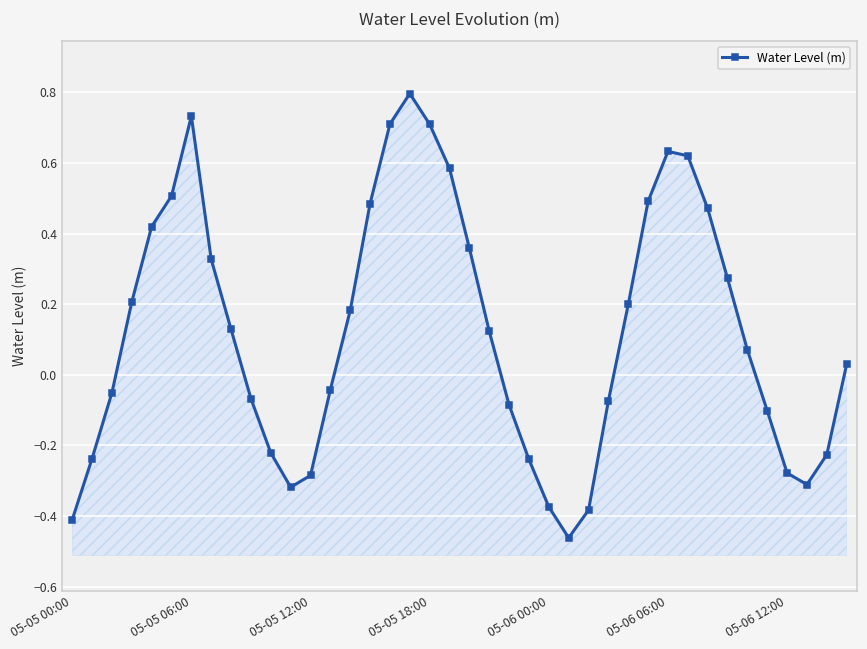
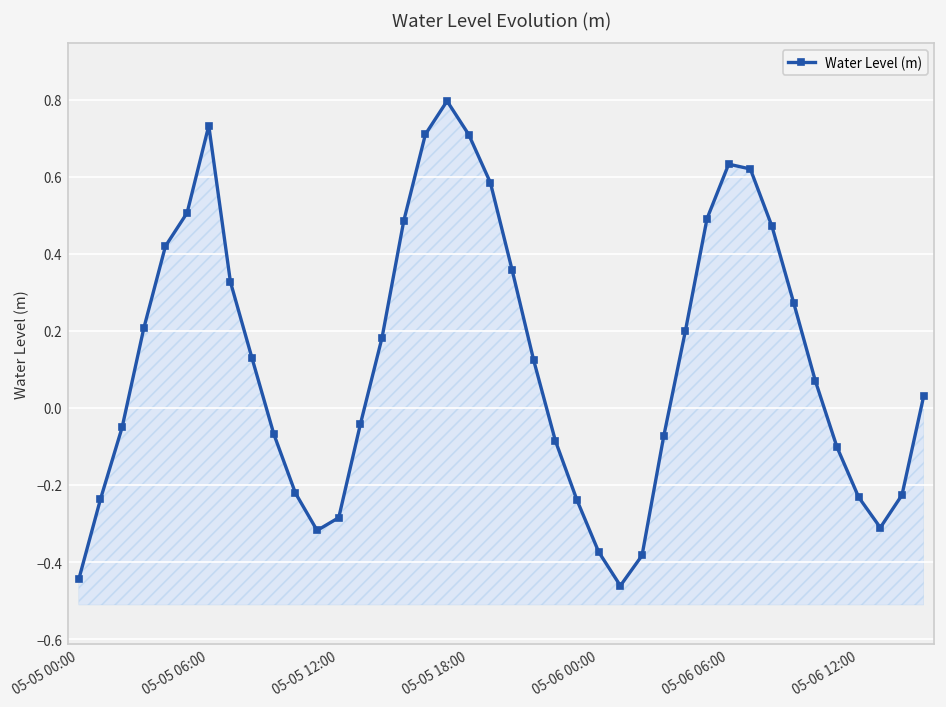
  {
-   "05-05 00:00": -0.41,
+   "05-05 00:00": -0.44,
    "05-05 06:00": 0.73,
    "05-05 12:00": -0.28,
    "05-05 18:00": 0.71,
    "05-06 00:00": -0.37,
    "05-06 06:00": 0.63,
-   "05-06 12:00": -0.28
+   "05-06 12:00": -0.23
  }
